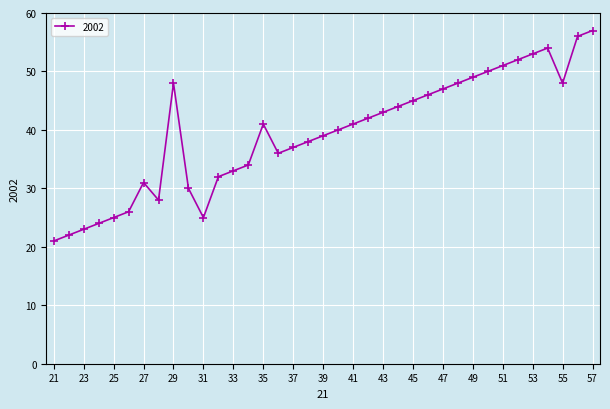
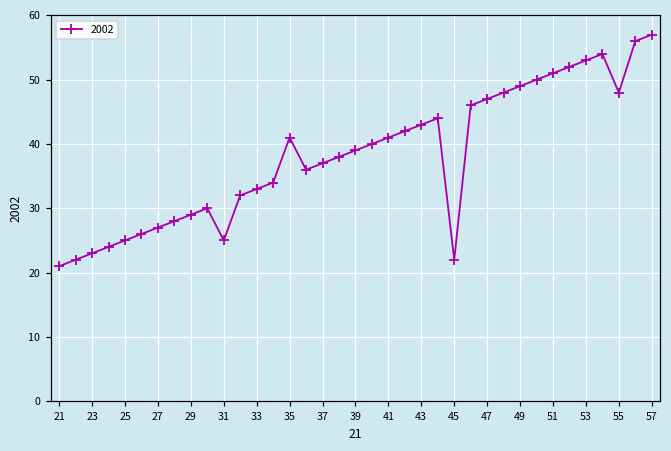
  {
    "21": 21,
    "23": 23,
    "25": 25,
-   "27": 31,
-   "29": 48,
+   "27": 27,
+   "29": 29,
    "31": 25,
    "33": 33,
    "35": 41,
    "37": 37,
    "39": 39,
    "41": 41,
    "43": 43,
-   "45": 45,
+   "45": 22,
    "47": 47,
    "49": 49,
    "51": 51,
    "53": 53,
    "55": 48,
    "57": 57
  }
